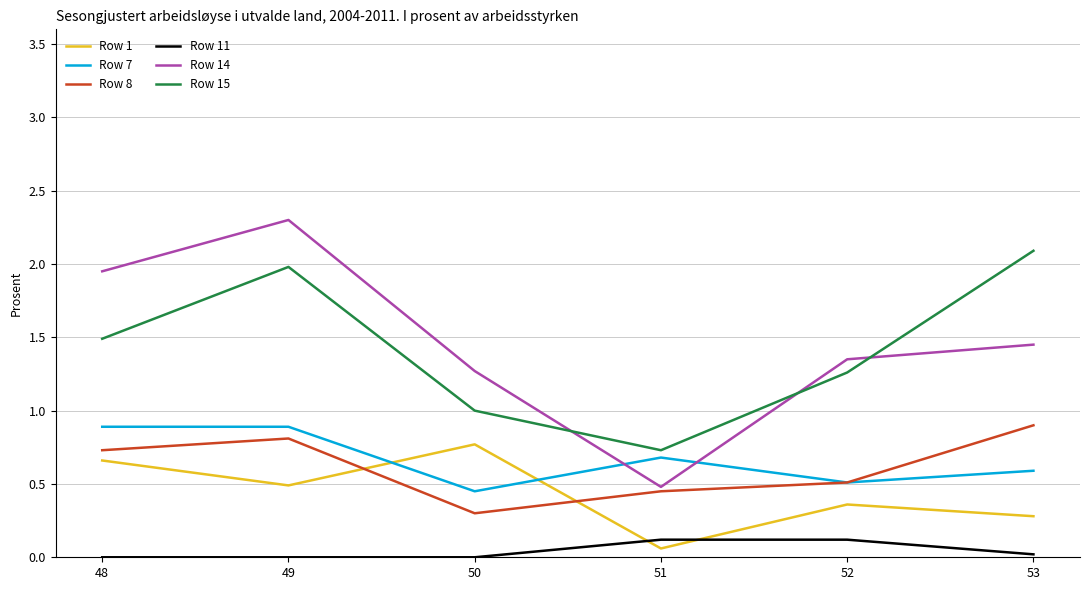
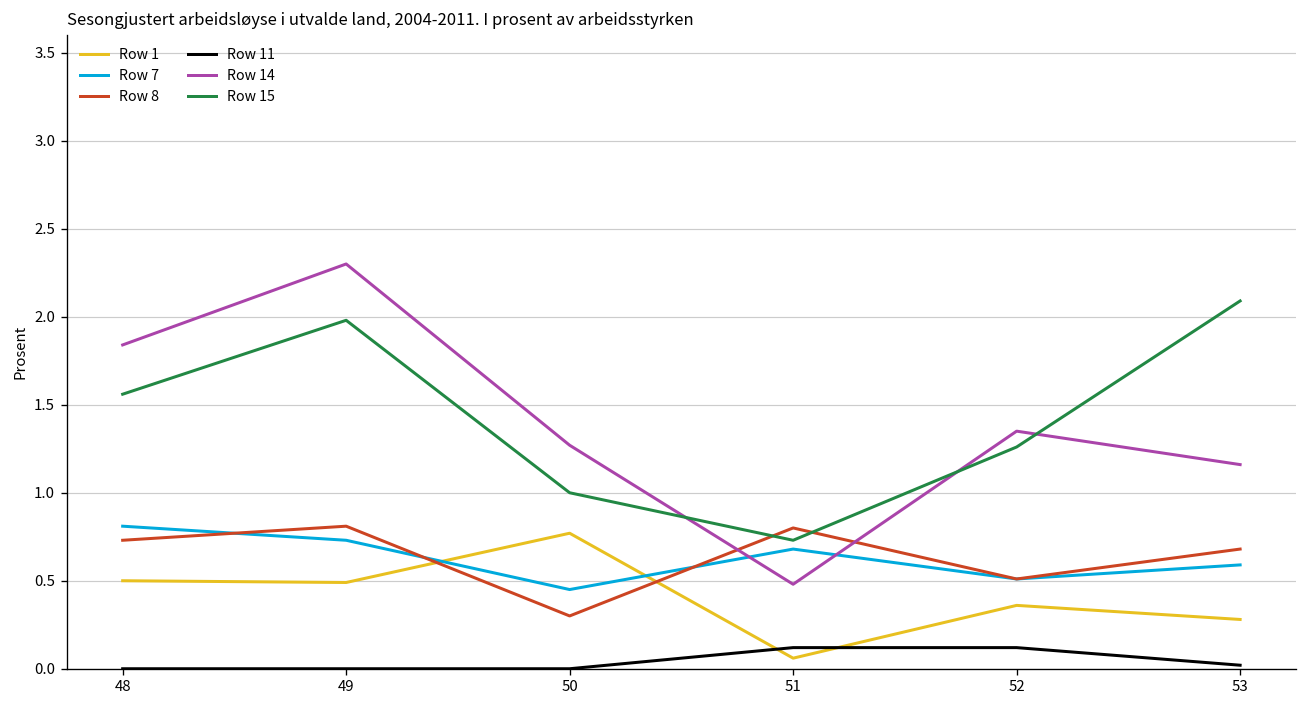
  {
    "Row 1": {
-     "48": 0.66,
+     "48": 0.50,
      "49": 0.49,
      "50": 0.77,
      "51": 0.06,
      "52": 0.36,
      "53": 0.28
    },
    "Row 7": {
-     "48": 0.89,
-     "49": 0.89,
+     "48": 0.81,
+     "49": 0.73,
      "50": 0.45,
      "51": 0.68,
      "53": 0.59
    },
    "Row 8": {
      "48": 0.73,
      "49": 0.81,
      "50": 0.30,
-     "51": 0.45,
-     "53": 0.90
+     "51": 0.80,
+     "53": 0.68
    },
    "Row 11": {
      "48": 0.00,
      "49": 0.00,
      "50": 0.00,
      "51": 0.12,
      "52": 0.12,
      "53": 0.02
    },
    "Row 14": {
-     "48": 1.95,
+     "48": 1.84,
      "49": 2.30,
      "50": 1.27,
      "51": 0.48,
      "52": 1.35,
-     "53": 1.45
+     "53": 1.16
    },
    "Row 15": {
-     "48": 1.49,
+     "48": 1.56,
      "49": 1.98,
      "50": 1.00,
      "51": 0.73,
      "52": 1.26,
      "53": 2.09
    }
  }
